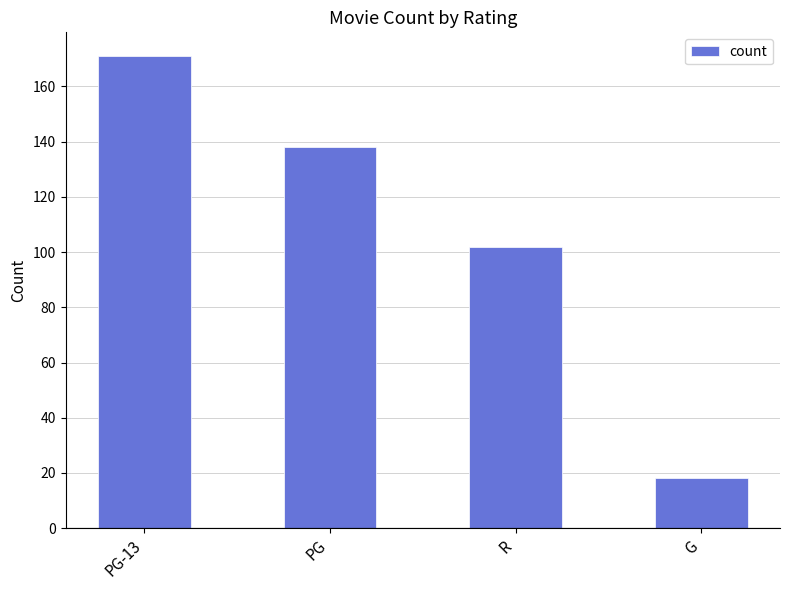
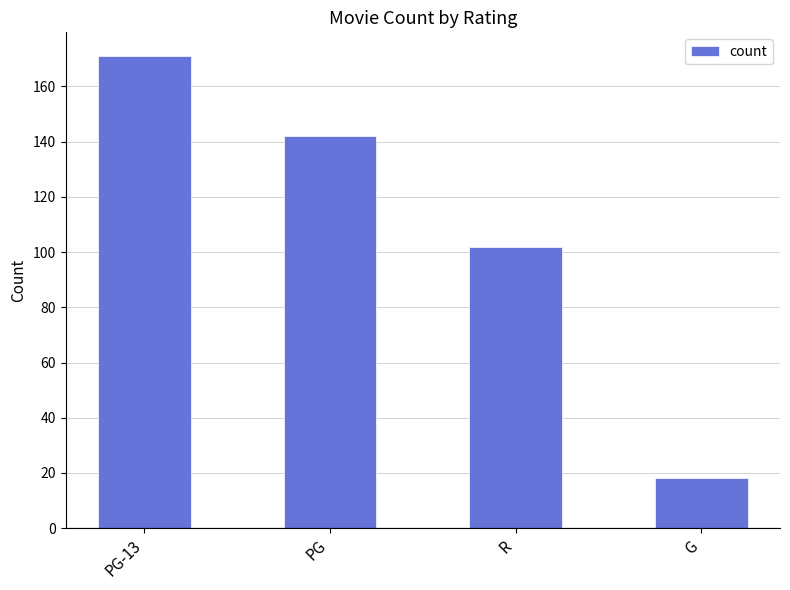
  {
    "PG-13": 171,
-   "PG": 138,
+   "PG": 142,
    "R": 102,
    "G": 18
  }
